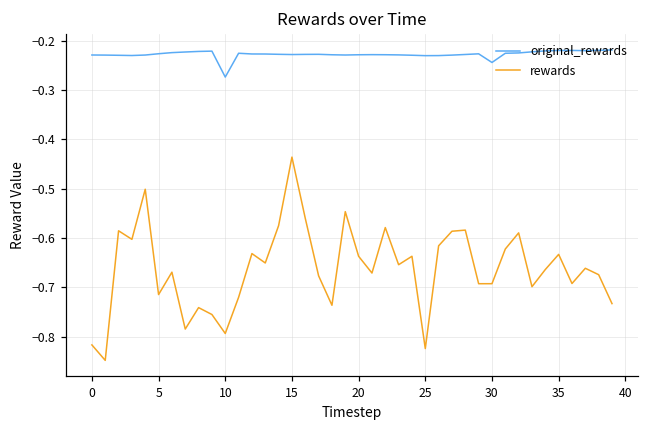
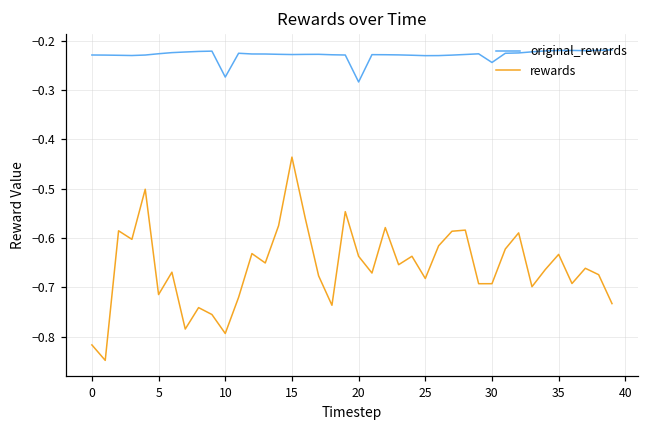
  {
    "original_rewards": {
      "0": -0.23,
      "5": -0.23,
      "10": -0.27,
      "15": -0.23,
-     "20": -0.23,
+     "20": -0.28,
      "25": -0.23,
      "30": -0.24,
      "35": -0.22
    },
    "rewards": {
      "0": -0.82,
      "5": -0.71,
      "10": -0.79,
      "15": -0.44,
      "20": -0.64,
-     "25": -0.82,
+     "25": -0.68,
      "30": -0.69,
      "35": -0.63
    }
  }
